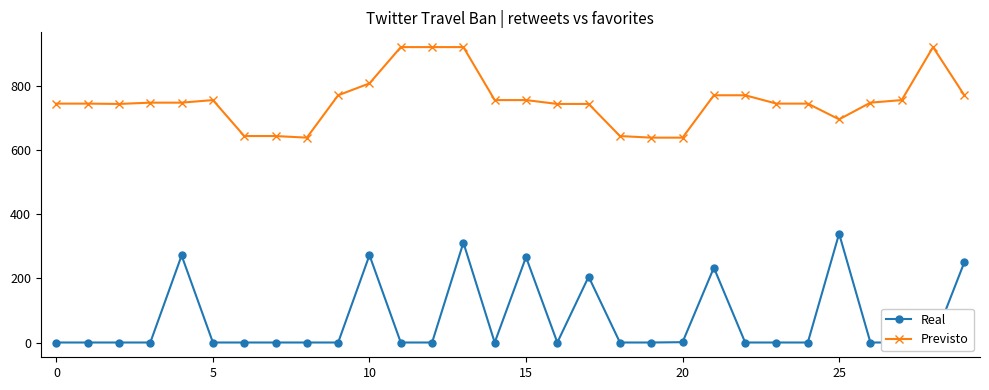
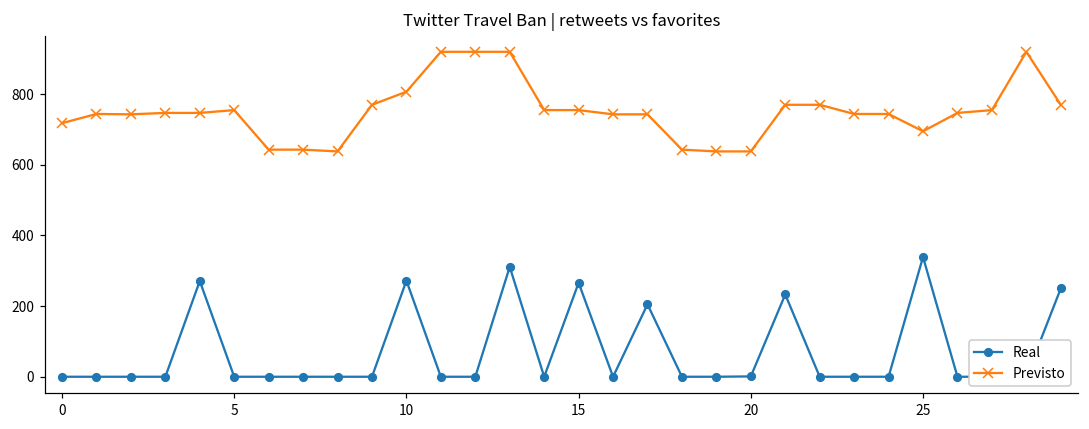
  {
    "Real": {
      "0": 0,
      "5": 0,
      "10": 270,
      "15": 270,
      "20": 0,
      "25": 340
    },
    "Previsto": {
-     "0": 740,
+     "0": 720,
      "5": 760,
      "10": 810,
      "15": 760,
      "20": 640,
      "25": 700
    }
  }
